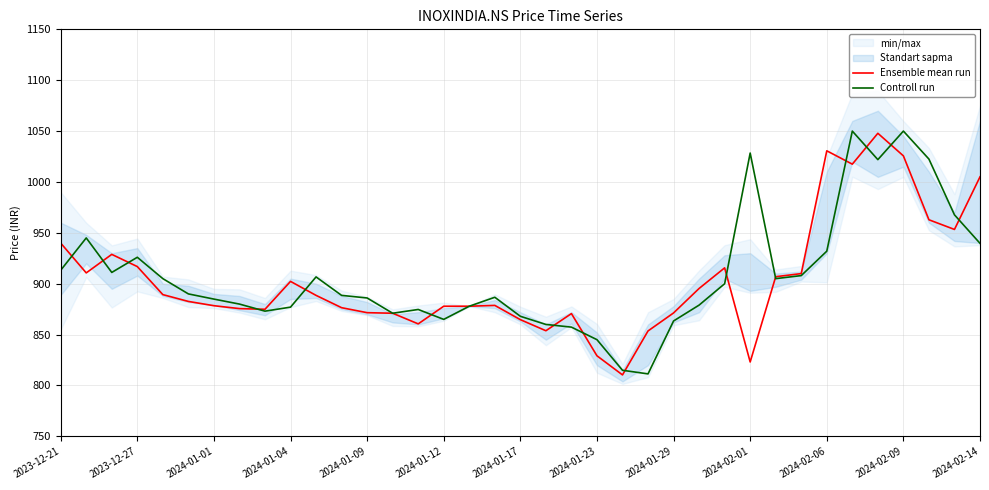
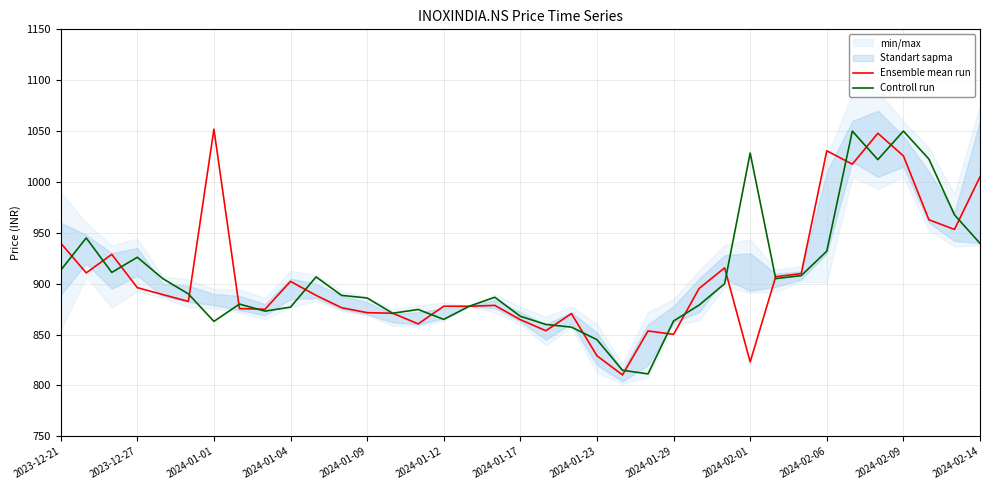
  {
    "Ensemble mean run": {
      "2023-12-21": 940,
-     "2023-12-27": 917,
-     "2024-01-01": 878,
+     "2023-12-27": 896,
+     "2024-01-01": 1052,
      "2024-01-04": 902,
      "2024-01-09": 872,
      "2024-01-17": 865,
      "2024-01-23": 829,
-     "2024-01-29": 871,
+     "2024-01-29": 850,
      "2024-02-01": 823,
      "2024-02-06": 1031,
      "2024-02-09": 1026,
      "2024-02-14": 1005
    },
    "Controll run": {
      "2023-12-21": 913,
      "2023-12-27": 926,
-     "2024-01-01": 885,
+     "2024-01-01": 863,
      "2024-01-04": 877,
      "2024-01-12": 865,
      "2024-01-17": 868,
      "2024-01-23": 845,
      "2024-01-29": 863,
      "2024-02-01": 1028,
      "2024-02-06": 932,
      "2024-02-09": 1050,
      "2024-02-14": 940
    }
  }
